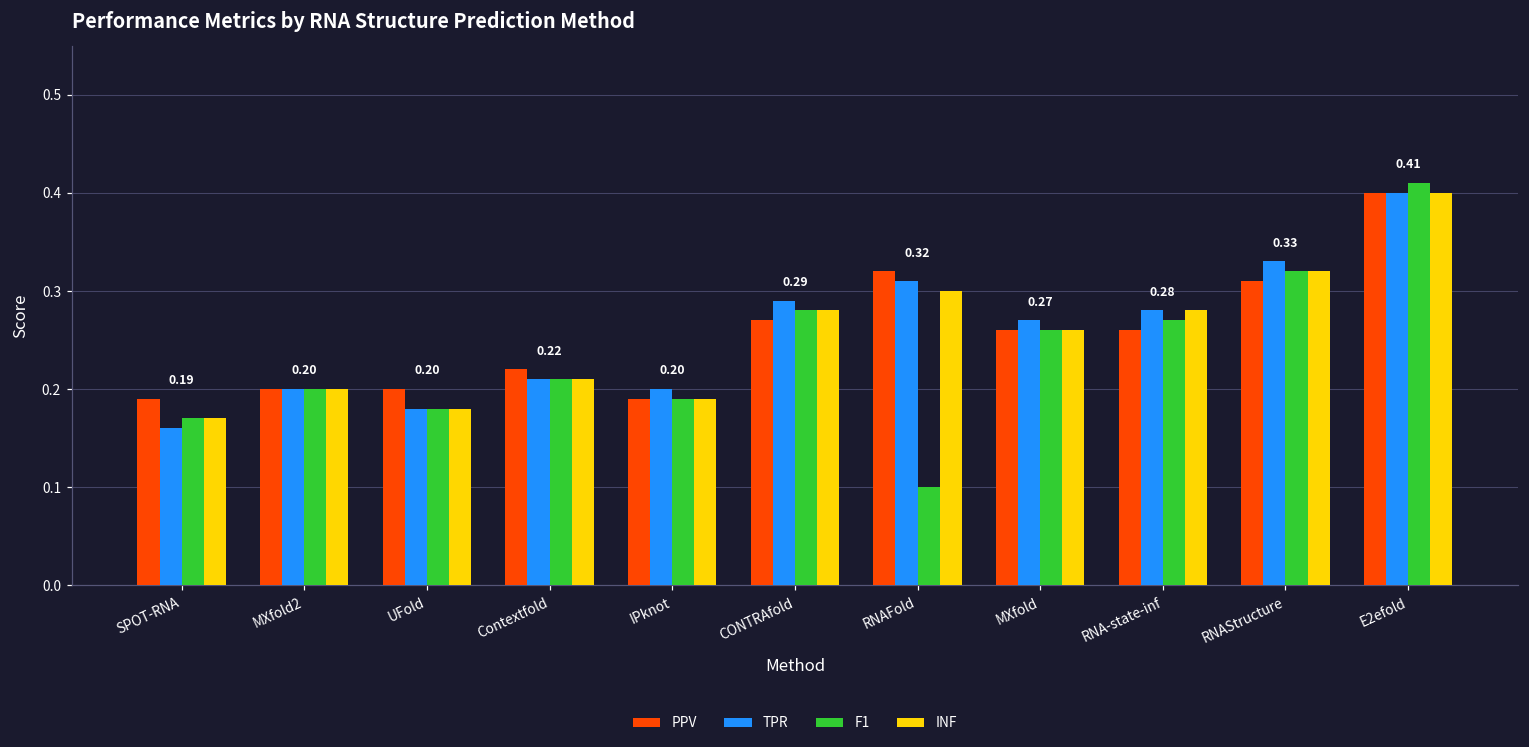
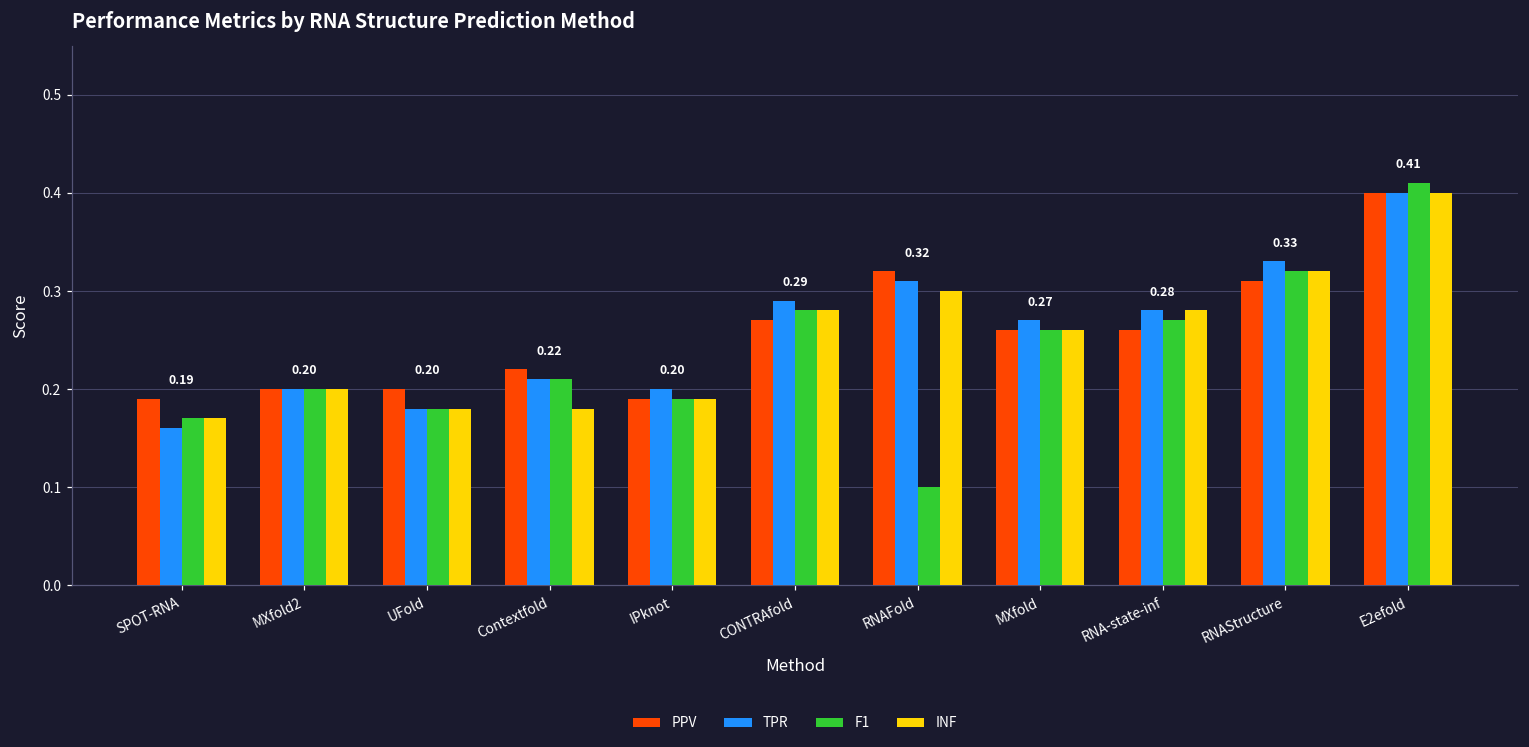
  {
    "PPV": {
      "SPOT-RNA": 0.19,
      "UFold": 0.20,
      "Contextfold": 0.22,
      "RNAFold": 0.32
    },
    "TPR": {
      "MXfold2": 0.20,
      "IPknot": 0.20,
      "CONTRAfold": 0.29,
      "MXfold": 0.27,
      "RNA-state-inf": 0.28,
      "RNAStructure": 0.33
    },
    "F1": {
      "MXfold2": 0.20,
      "E2efold": 0.41
    },
    "INF": {
      "SPOT-RNA": 0.17,
      "UFold": 0.18,
-     "Contextfold": 0.21,
+     "Contextfold": 0.18,
      "IPknot": 0.19,
      "CONTRAfold": 0.28,
      "RNAFold": 0.30,
      "MXfold": 0.26,
      "RNAStructure": 0.32,
      "E2efold": 0.40
    }
  }
